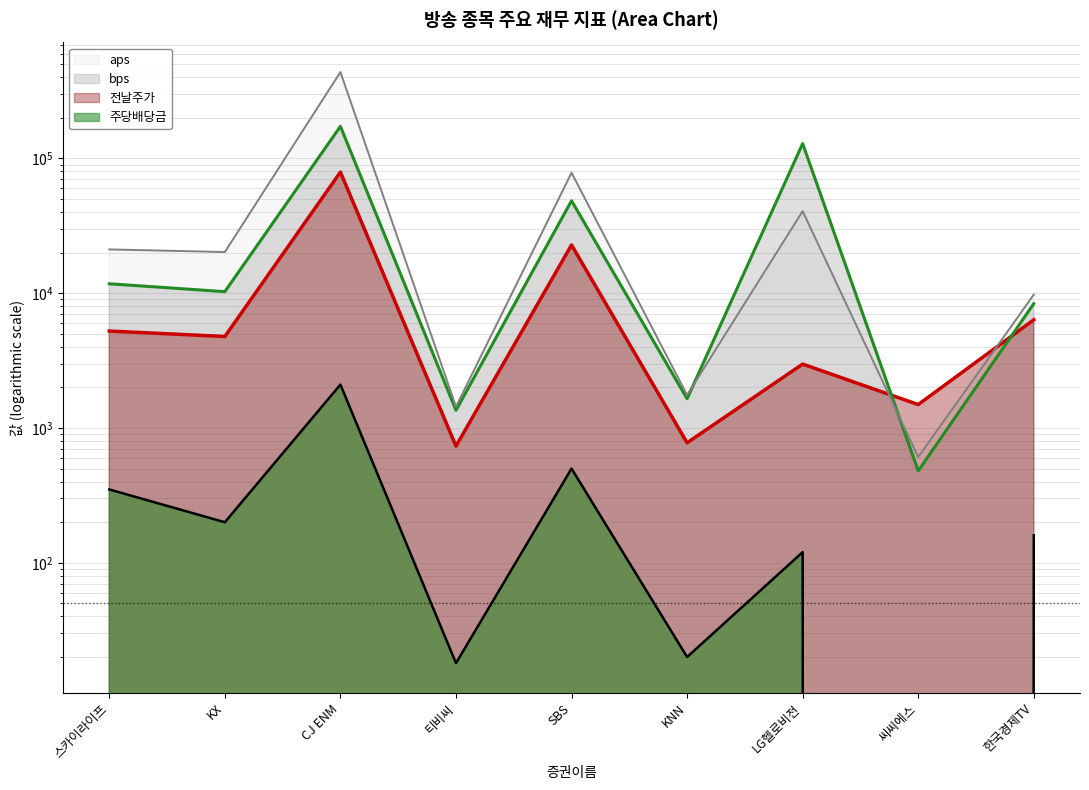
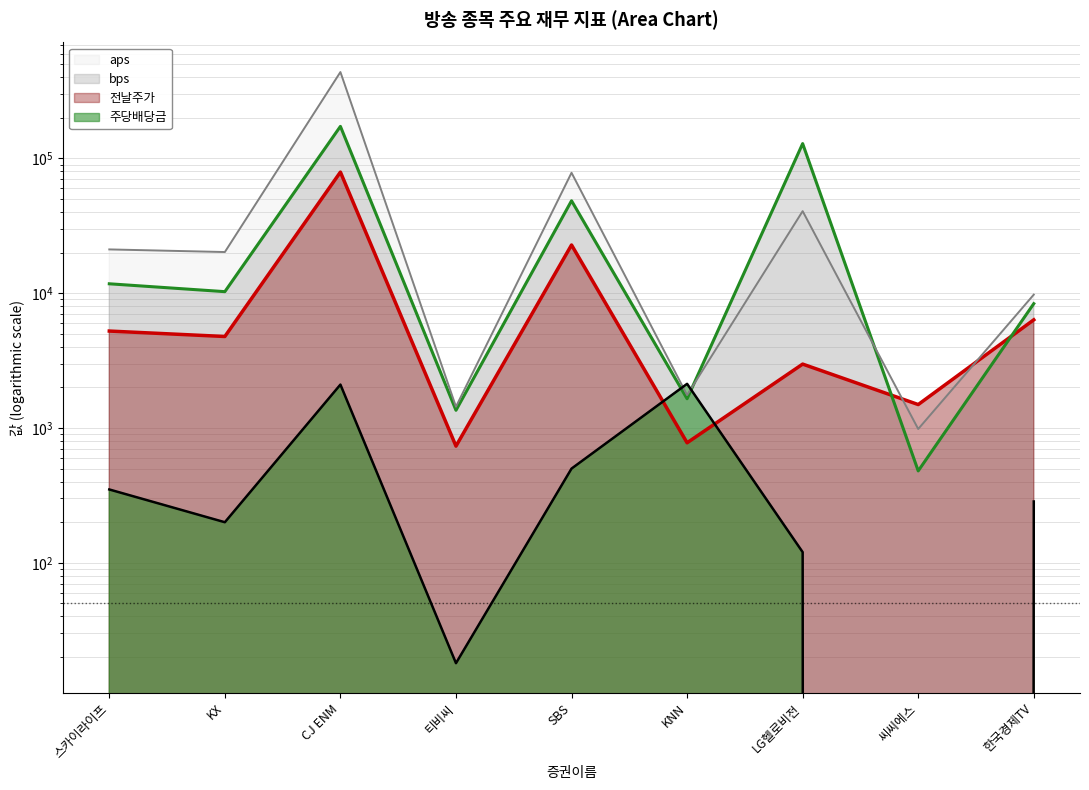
  {
    "aps": {
      "스카이라이프": 21000,
      "KX": 20000,
      "CJ ENM": 440000,
      "티비씨": 1400,
      "SBS": 80000,
      "KNN": 1800,
      "LG헬로비전": 41000,
-     "씨씨에스": 600,
+     "씨씨에스": 1000,
      "한국경제TV": 10000
    },
    "bps": {
      "스카이라이프": 12000,
      "KX": 10000,
      "CJ ENM": 170000,
      "티비씨": 1400,
      "SBS": 49000,
      "KNN": 1600,
      "LG헬로비전": 130000,
      "씨씨에스": 480,
      "한국경제TV": 8000
    },
    "전날주가": {
      "스카이라이프": 5200,
      "KX": 4800,
      "CJ ENM": 80000,
      "티비씨": 700,
      "SBS": 23000,
      "KNN": 800,
      "LG헬로비전": 3000,
      "씨씨에스": 1500,
      "한국경제TV": 6000
    },
    "주당배당금": {
      "스카이라이프": 350,
      "KX": 200,
      "CJ ENM": 2100,
      "티비씨": 18,
      "SBS": 500,
-     "KNN": 20,
+     "KNN": 2100,
      "LG헬로비전": 120,
-     "한국경제TV": 160
+     "한국경제TV": 290
    }
  }
